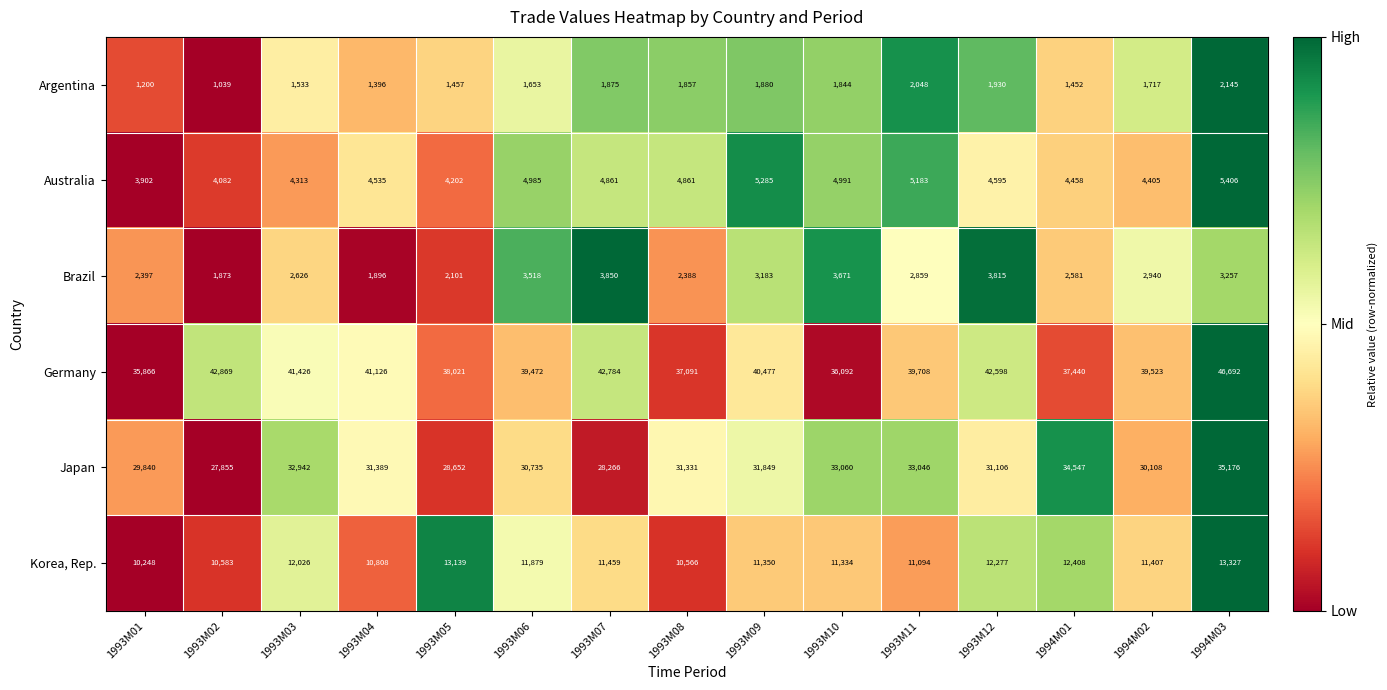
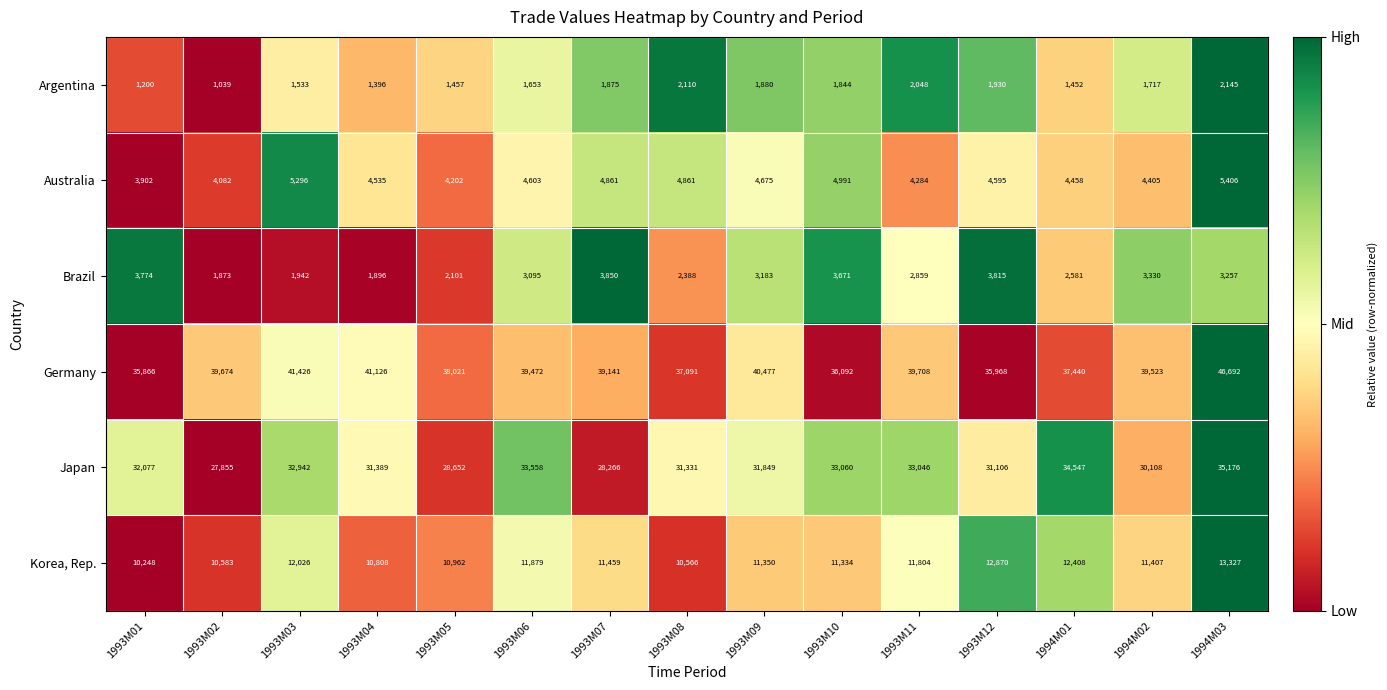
  {
    "Argentina": {
      "1993M01": "1,200",
      "1993M02": "1,039",
      "1993M03": "1,533",
      "1993M04": "1,396",
      "1993M05": "1,457",
      "1993M06": "1,653",
      "1993M07": "1,875",
-     "1993M08": "1,857",
+     "1993M08": "2,110",
      "1993M09": "1,880",
      "1993M10": "1,844",
      "1993M11": "2,048",
      "1993M12": "1,930",
      "1994M01": "1,452",
      "1994M02": "1,717",
      "1994M03": "2,145"
    },
    "Australia": {
      "1993M01": "3,902",
      "1993M02": "4,082",
-     "1993M03": "4,313",
+     "1993M03": "5,296",
      "1993M04": "4,535",
      "1993M05": "4,202",
-     "1993M06": "4,985",
+     "1993M06": "4,603",
      "1993M07": "4,861",
      "1993M08": "4,861",
-     "1993M09": "5,285",
+     "1993M09": "4,675",
      "1993M10": "4,991",
-     "1993M11": "5,183",
+     "1993M11": "4,284",
      "1993M12": "4,595",
      "1994M01": "4,458",
      "1994M02": "4,405",
      "1994M03": "5,406"
    },
    "Brazil": {
-     "1993M01": "2,397",
+     "1993M01": "3,774",
      "1993M02": "1,873",
-     "1993M03": "2,626",
+     "1993M03": "1,942",
      "1993M04": "1,896",
      "1993M05": "2,101",
-     "1993M06": "3,518",
+     "1993M06": "3,095",
      "1993M07": "3,850",
      "1993M08": "2,388",
      "1993M09": "3,183",
      "1993M10": "3,671",
      "1993M11": "2,859",
      "1993M12": "3,815",
      "1994M01": "2,581",
-     "1994M02": "2,940",
+     "1994M02": "3,330",
      "1994M03": "3,257"
    },
    "Germany": {
      "1993M01": "35,866",
-     "1993M02": "42,869",
+     "1993M02": "39,674",
      "1993M03": "41,426",
      "1993M04": "41,126",
      "1993M05": "38,021",
      "1993M06": "39,472",
-     "1993M07": "42,784",
+     "1993M07": "39,141",
      "1993M08": "37,091",
      "1993M09": "40,477",
      "1993M10": "36,092",
      "1993M11": "39,708",
-     "1993M12": "42,598",
+     "1993M12": "35,968",
      "1994M01": "37,440",
      "1994M02": "39,523",
      "1994M03": "46,692"
    },
    "Japan": {
-     "1993M01": "29,840",
+     "1993M01": "32,077",
      "1993M02": "27,855",
      "1993M03": "32,942",
      "1993M04": "31,389",
      "1993M05": "28,652",
-     "1993M06": "30,735",
+     "1993M06": "33,558",
      "1993M07": "28,266",
      "1993M08": "31,331",
      "1993M09": "31,849",
      "1993M10": "33,060",
      "1993M11": "33,046",
      "1993M12": "31,106",
      "1994M01": "34,547",
      "1994M02": "30,108",
      "1994M03": "35,176"
    },
    "Korea, Rep.": {
      "1993M01": "10,248",
      "1993M02": "10,583",
      "1993M03": "12,026",
      "1993M04": "10,808",
-     "1993M05": "13,139",
+     "1993M05": "10,962",
      "1993M06": "11,879",
      "1993M07": "11,459",
      "1993M08": "10,566",
      "1993M09": "11,350",
      "1993M10": "11,334",
-     "1993M11": "11,094",
-     "1993M12": "12,277",
+     "1993M11": "11,804",
+     "1993M12": "12,870",
      "1994M01": "12,408",
      "1994M02": "11,407",
      "1994M03": "13,327"
    }
  }
